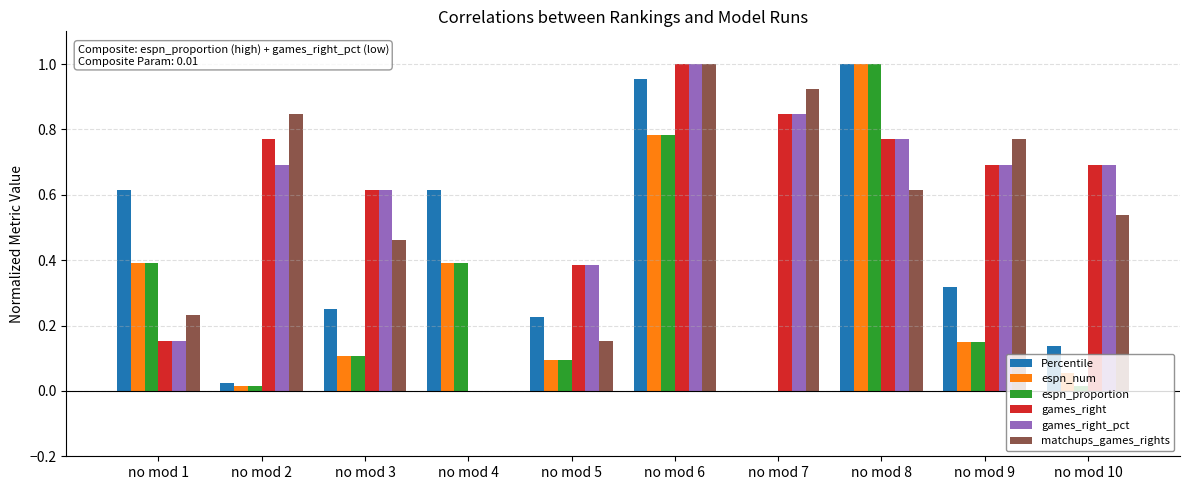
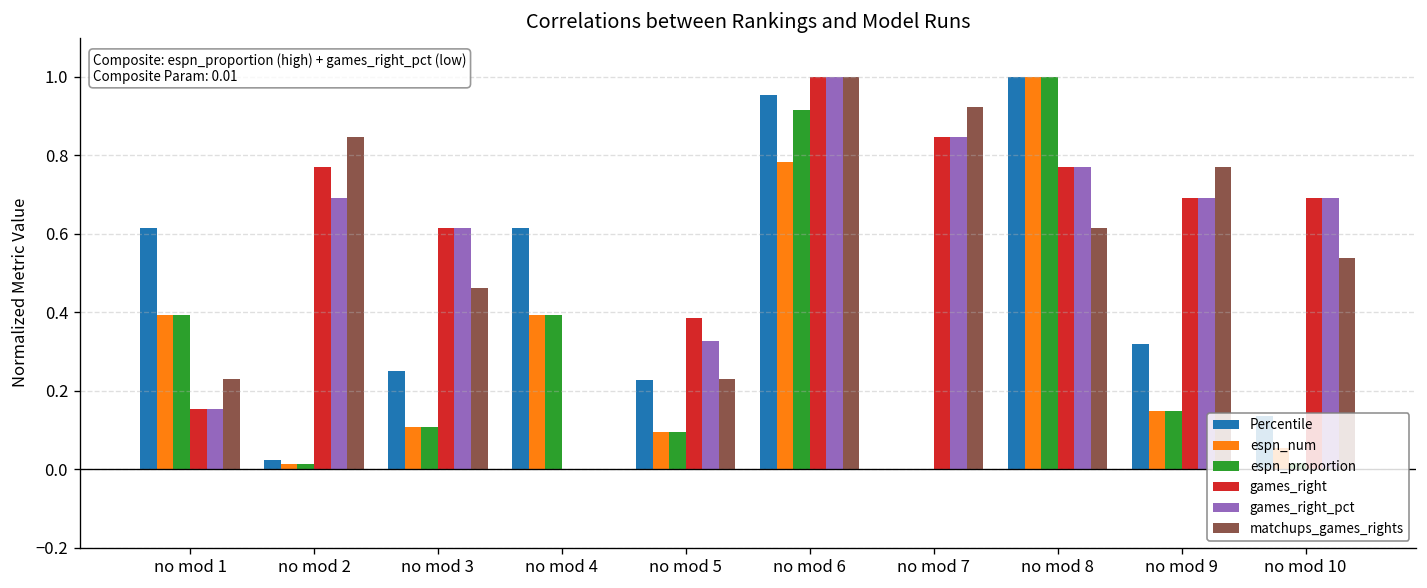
  {
    "Percentile": {
      "no mod 1": 0.61,
      "no mod 2": 0.02,
      "no mod 3": 0.25,
      "no mod 4": 0.61,
      "no mod 5": 0.23,
      "no mod 6": 0.95,
      "no mod 7": 0.00,
      "no mod 8": 1.00,
      "no mod 9": 0.32,
      "no mod 10": 0.14
    },
    "espn_num": {
      "no mod 1": 0.39,
      "no mod 2": 0.01,
      "no mod 3": 0.11,
      "no mod 4": 0.39,
      "no mod 5": 0.09,
      "no mod 6": 0.78,
      "no mod 7": 0.00,
      "no mod 8": 1.00,
      "no mod 9": 0.15
    },
    "espn_proportion": {
      "no mod 1": 0.39,
      "no mod 2": 0.01,
      "no mod 3": 0.11,
      "no mod 4": 0.39,
      "no mod 5": 0.09,
-     "no mod 6": 0.78,
+     "no mod 6": 0.92,
      "no mod 7": 0.00,
      "no mod 8": 1.00,
      "no mod 9": 0.15
    },
    "games_right": {
      "no mod 1": 0.15,
      "no mod 2": 0.77,
      "no mod 3": 0.62,
      "no mod 4": 0.00,
      "no mod 5": 0.38,
      "no mod 6": 1.00,
      "no mod 7": 0.85,
      "no mod 8": 0.77,
      "no mod 9": 0.69,
      "no mod 10": 0.69
    },
    "games_right_pct": {
      "no mod 1": 0.15,
      "no mod 2": 0.69,
      "no mod 3": 0.62,
      "no mod 4": 0.00,
-     "no mod 5": 0.38,
+     "no mod 5": 0.33,
      "no mod 6": 1.00,
      "no mod 7": 0.85,
      "no mod 8": 0.77,
      "no mod 9": 0.69,
      "no mod 10": 0.69
    },
    "matchups_games_rights": {
      "no mod 1": 0.23,
      "no mod 2": 0.85,
      "no mod 3": 0.46,
      "no mod 4": 0.00,
-     "no mod 5": 0.15,
+     "no mod 5": 0.23,
      "no mod 6": 1.00,
      "no mod 7": 0.92,
      "no mod 8": 0.62,
      "no mod 9": 0.77,
      "no mod 10": 0.54
    }
  }
